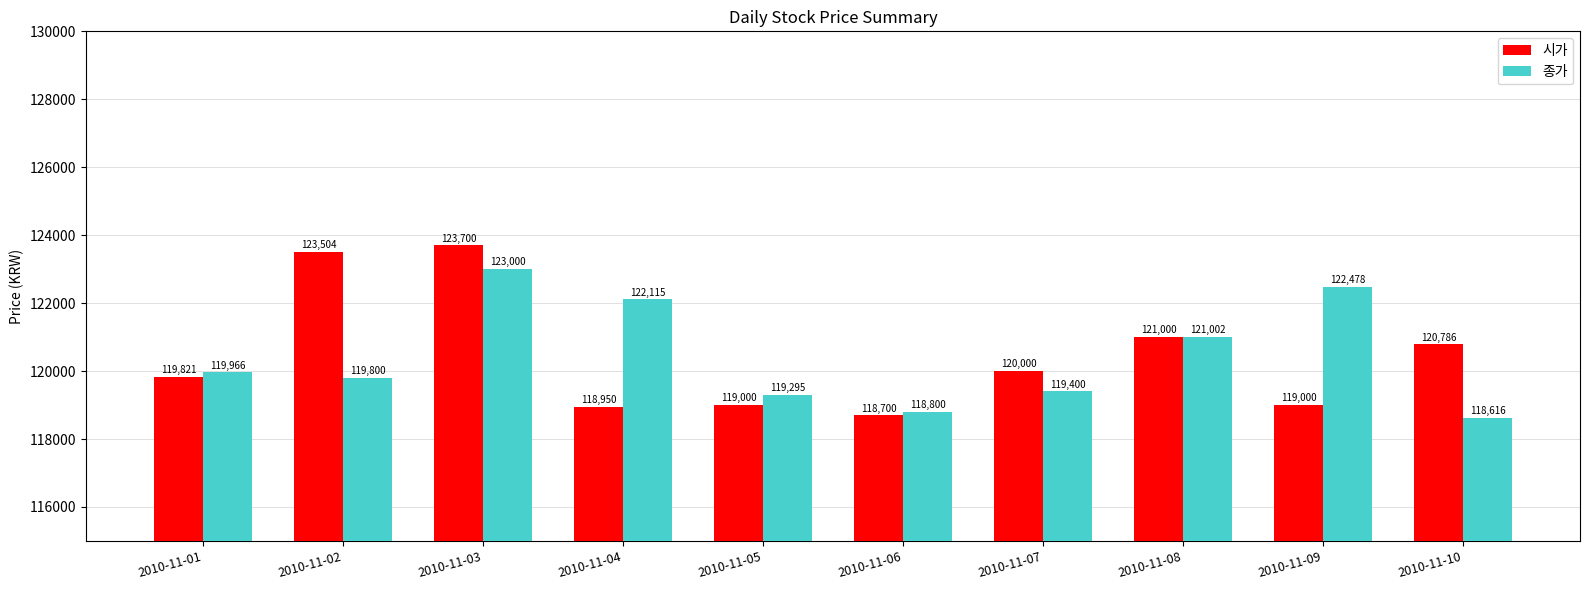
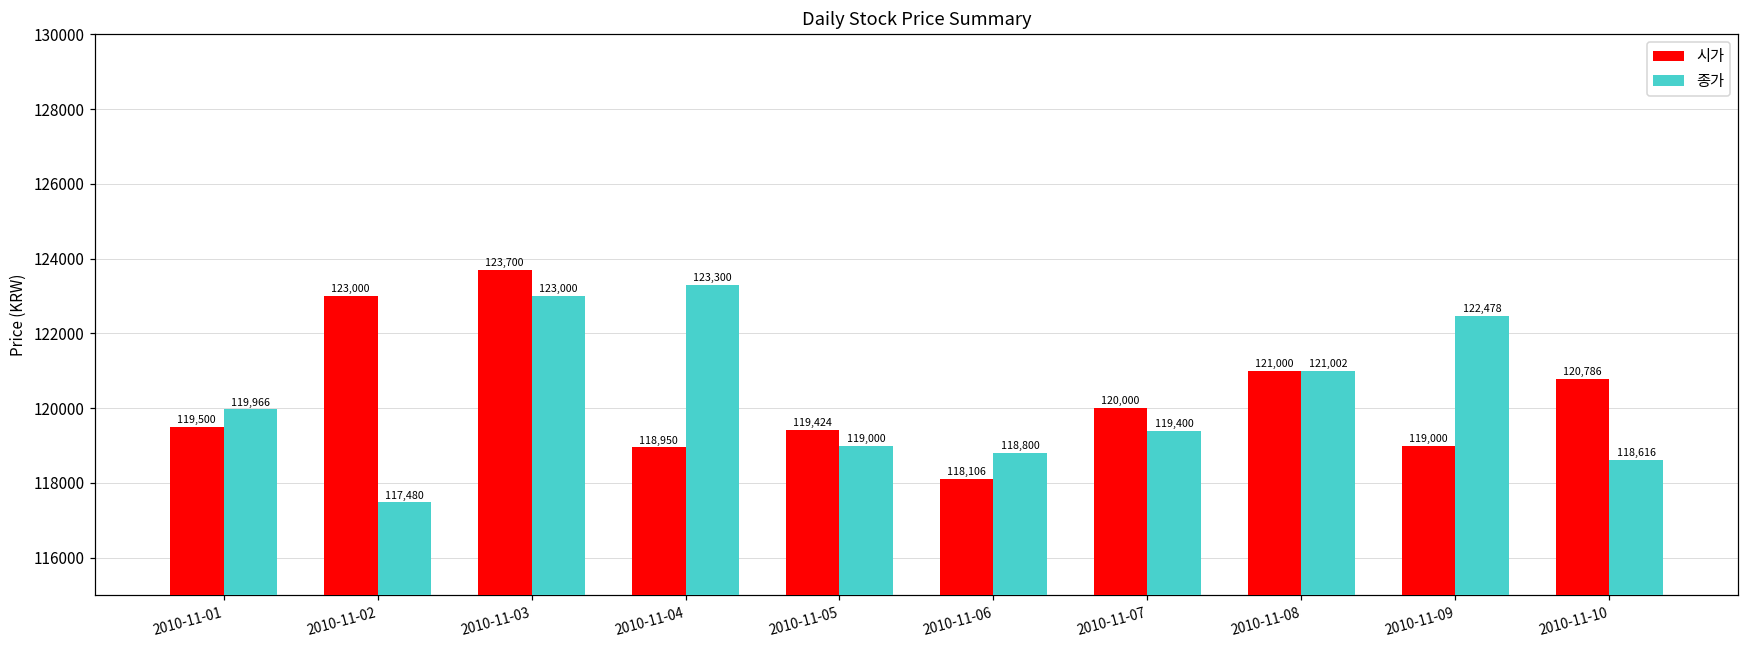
  {
    "시가": {
-     "2010-11-01": "119,821",
-     "2010-11-02": "123,504",
+     "2010-11-01": "119,500",
+     "2010-11-02": "123,000",
      "2010-11-03": "123,700",
      "2010-11-04": "118,950",
-     "2010-11-05": "119,000",
-     "2010-11-06": "118,700",
+     "2010-11-05": "119,424",
+     "2010-11-06": "118,106",
      "2010-11-07": "120,000",
      "2010-11-08": "121,000",
      "2010-11-09": "119,000",
      "2010-11-10": "120,786"
    },
    "종가": {
      "2010-11-01": "119,966",
-     "2010-11-02": "119,800",
+     "2010-11-02": "117,480",
      "2010-11-03": "123,000",
-     "2010-11-04": "122,115",
-     "2010-11-05": "119,295",
+     "2010-11-04": "123,300",
+     "2010-11-05": "119,000",
      "2010-11-06": "118,800",
      "2010-11-07": "119,400",
      "2010-11-08": "121,002",
      "2010-11-09": "122,478",
      "2010-11-10": "118,616"
    }
  }
